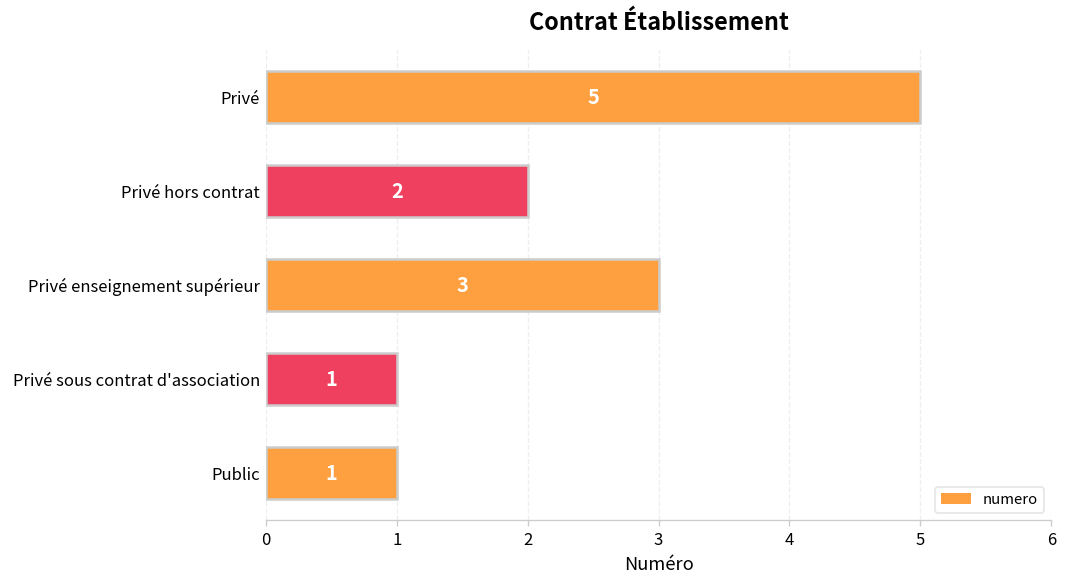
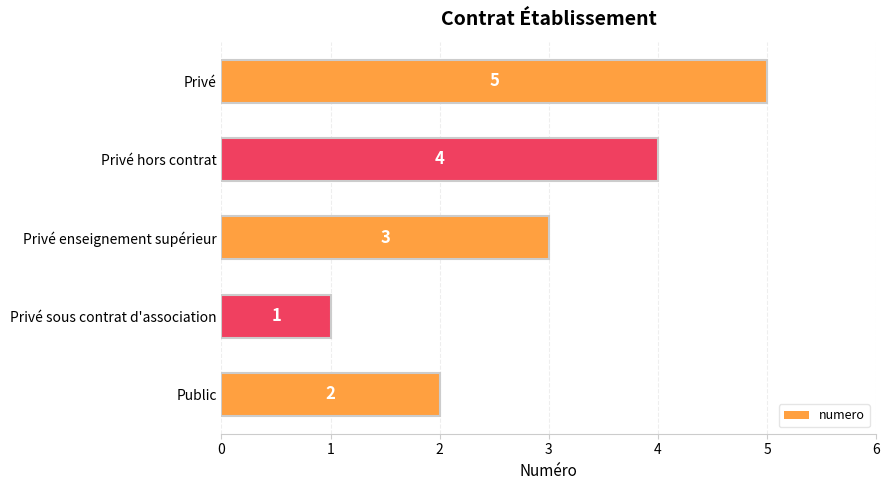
  {
    "Privé": 5,
-   "Privé hors contrat": 2,
+   "Privé hors contrat": 4,
    "Privé enseignement supérieur": 3,
    "Privé sous contrat d'association": 1,
-   "Public": 1
+   "Public": 2
  }
